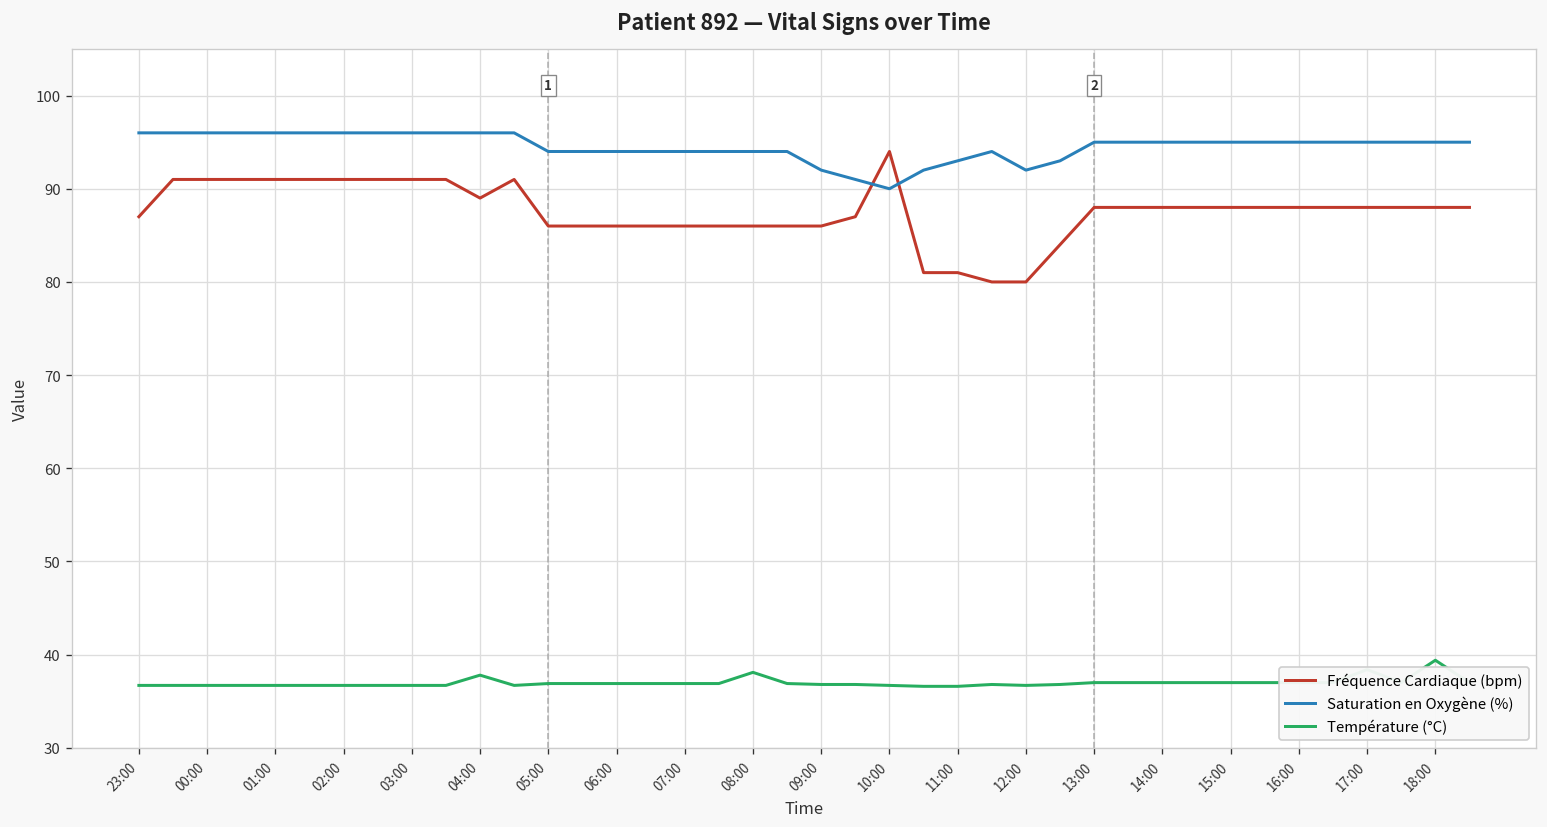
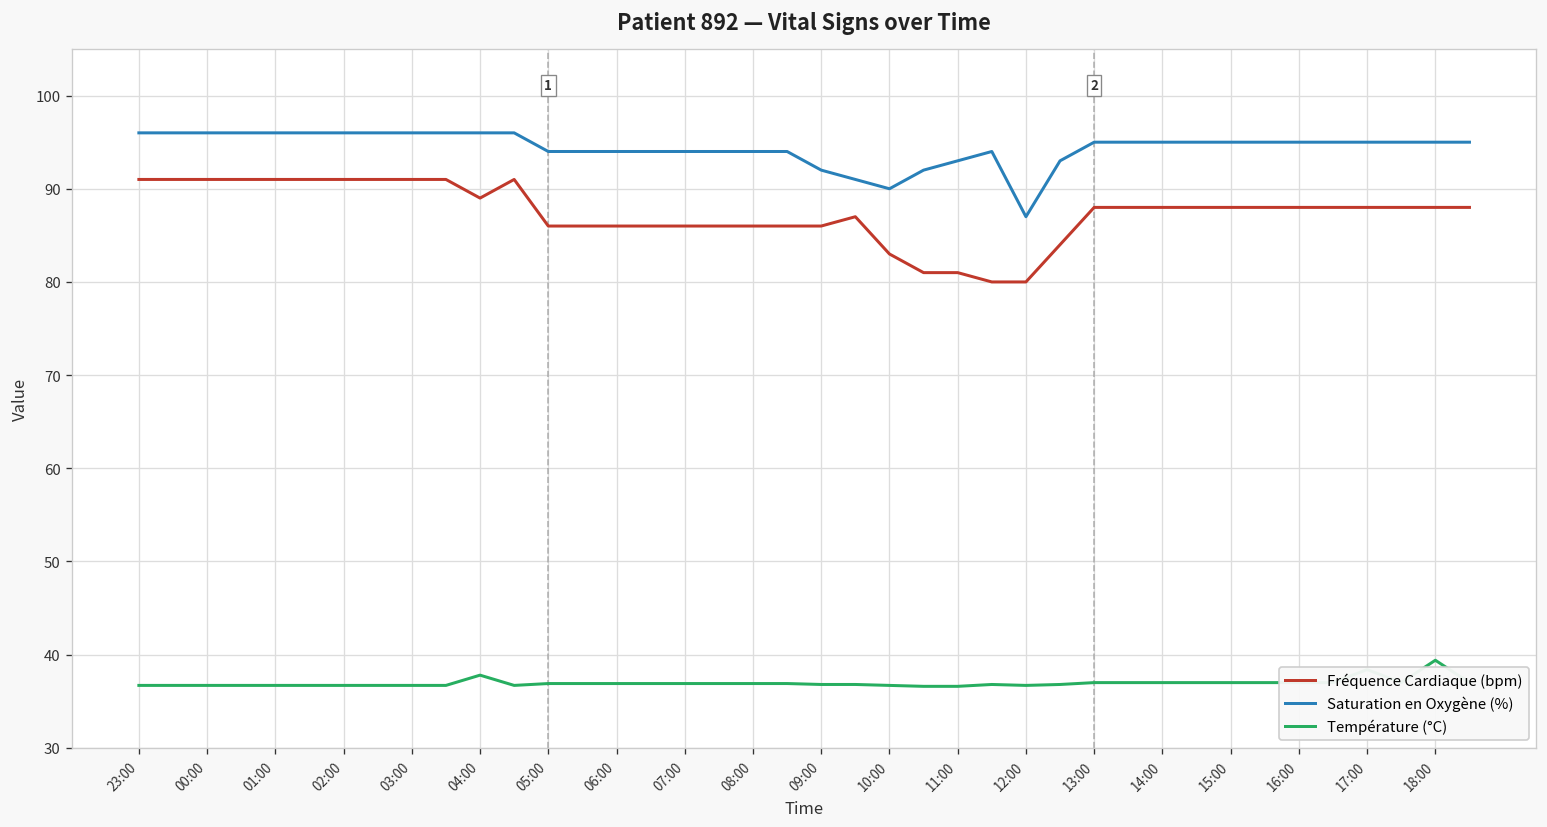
  {
    "Fréquence Cardiaque (bpm)": {
-     "23:00": 87,
+     "23:00": 91,
      "00:00": 91,
      "01:00": 91,
      "02:00": 91,
      "03:00": 91,
      "04:00": 89,
      "05:00": 86,
      "06:00": 86,
      "07:00": 86,
      "08:00": 86,
      "09:00": 86,
-     "10:00": 94,
+     "10:00": 83,
      "11:00": 81,
      "12:00": 80,
      "13:00": 88,
      "14:00": 88,
      "15:00": 88,
      "16:00": 88,
      "17:00": 88,
      "18:00": 88
    },
    "Saturation en Oxygène (%)": {
      "23:00": 96,
      "00:00": 96,
      "01:00": 96,
      "02:00": 96,
      "03:00": 96,
      "04:00": 96,
      "05:00": 94,
      "06:00": 94,
      "07:00": 94,
      "08:00": 94,
      "09:00": 92,
      "10:00": 90,
      "11:00": 93,
-     "12:00": 92,
+     "12:00": 87,
      "13:00": 95,
      "14:00": 95,
      "15:00": 95,
      "16:00": 95,
      "17:00": 95,
      "18:00": 95
    },
    "Température (°C)": {
      "23:00": 37,
      "00:00": 37,
      "01:00": 37,
      "02:00": 37,
      "03:00": 37,
      "04:00": 38,
      "05:00": 37,
      "06:00": 37,
      "07:00": 37,
-     "08:00": 38,
+     "08:00": 37,
      "09:00": 37,
      "10:00": 37,
      "11:00": 37,
      "12:00": 37,
      "13:00": 37,
      "14:00": 37,
      "15:00": 37,
      "18:00": 39
    }
  }
